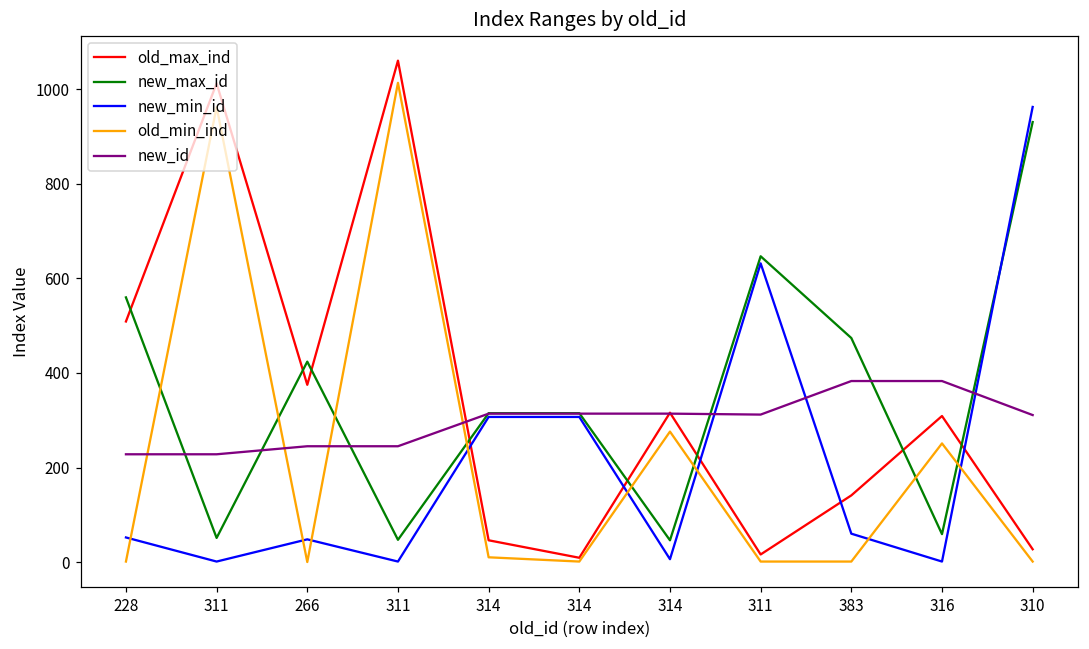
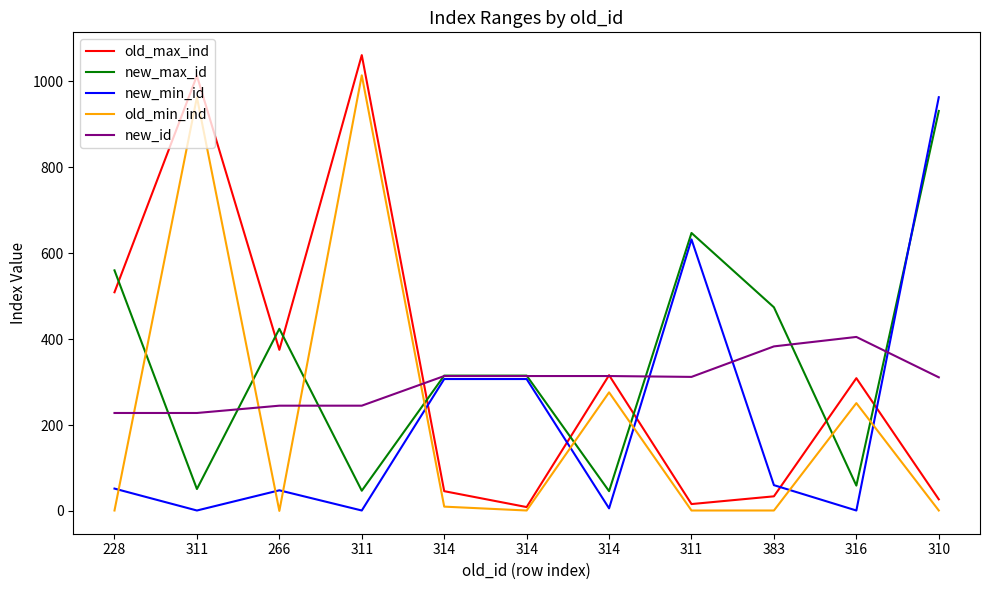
  {
    "old_max_ind": {
      "228": 510,
      "266": 380,
-     "383": 140,
+     "383": 30,
      "316": 310,
      "310": 30
    },
    "new_max_id": {
      "228": 560,
      "266": 420,
      "383": 470,
      "316": 60,
      "310": 930
    },
    "new_min_id": {
      "228": 50,
      "266": 50,
      "383": 60,
      "316": 0,
      "310": 960
    },
    "old_min_ind": {
      "228": 0,
      "266": 0,
      "383": 0,
      "316": 250,
      "310": 0
    },
    "new_id": {
      "228": 230,
      "266": 250,
      "383": 380,
-     "316": 380,
+     "316": 410,
      "310": 310
    }
  }
